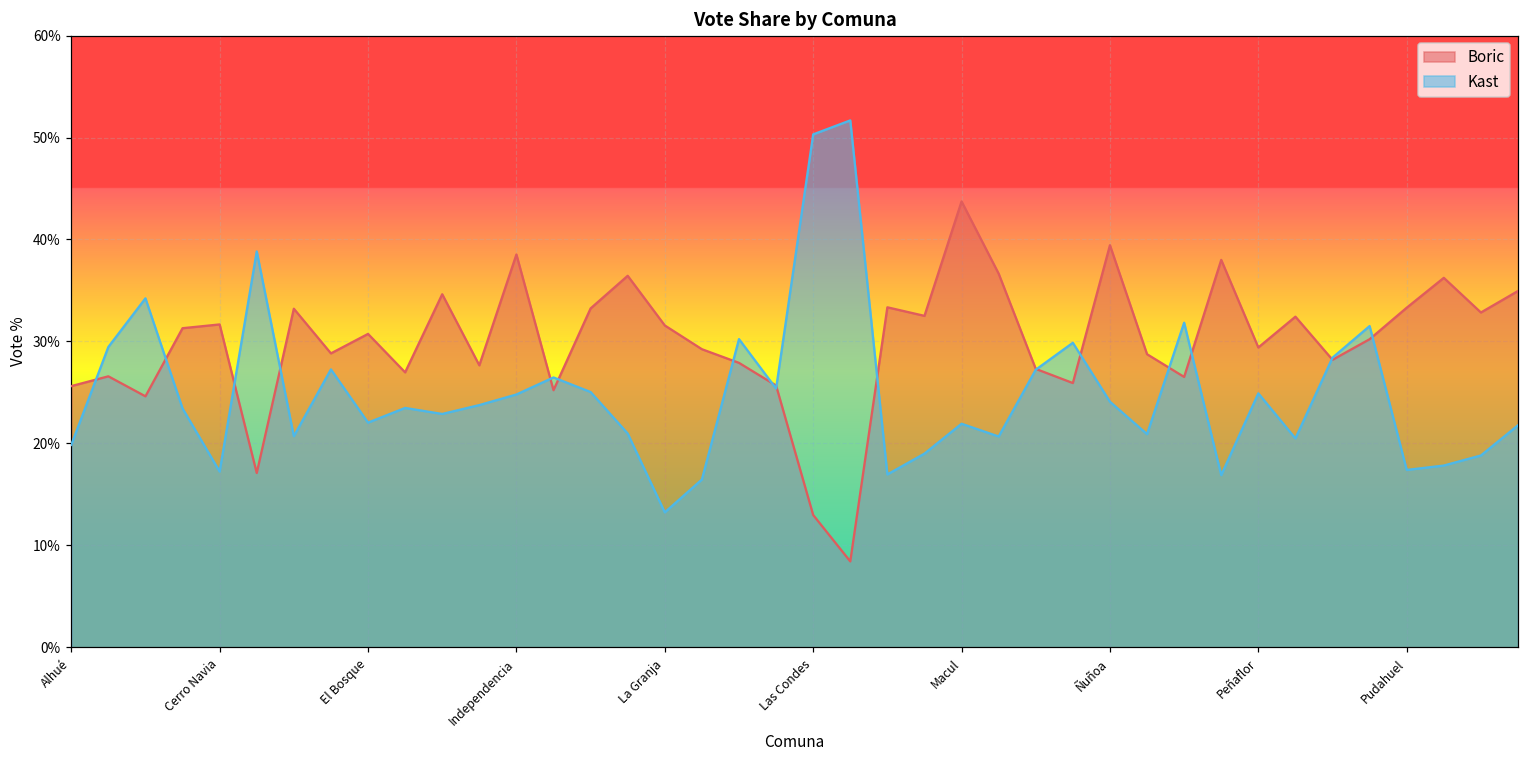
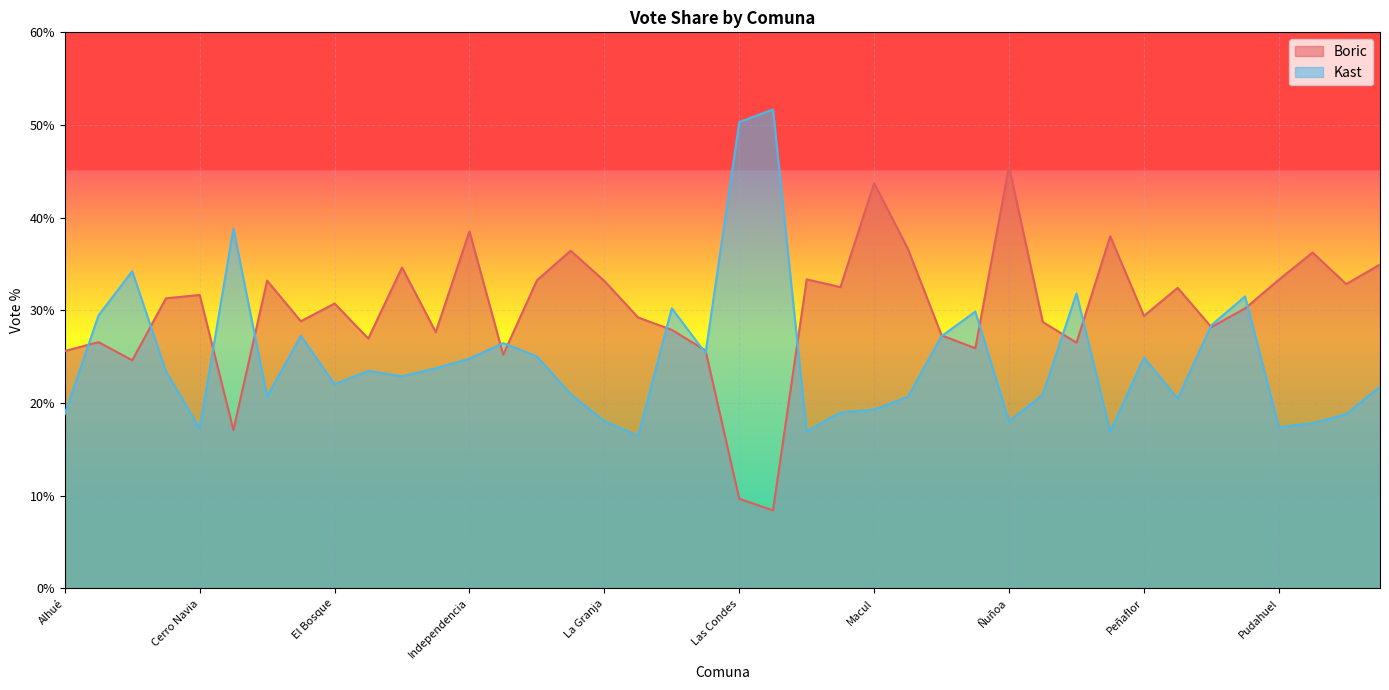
  {
    "Boric": {
      "Alhué": "26%",
      "Cerro Navia": "32%",
      "El Bosque": "31%",
      "Independencia": "39%",
-     "La Granja": "32%",
-     "Las Condes": "13%",
+     "La Granja": "33%",
+     "Las Condes": "10%",
      "Macul": "44%",
-     "Ñuñoa": "39%",
+     "Ñuñoa": "46%",
      "Peñaflor": "29%",
      "Pudahuel": "33%"
    },
    "Kast": {
-     "Alhué": "20%",
+     "Alhué": "19%",
      "Cerro Navia": "17%",
      "El Bosque": "22%",
      "Independencia": "25%",
-     "La Granja": "13%",
+     "La Granja": "18%",
      "Las Condes": "50%",
-     "Macul": "22%",
-     "Ñuñoa": "24%",
+     "Macul": "19%",
+     "Ñuñoa": "18%",
      "Peñaflor": "25%",
      "Pudahuel": "17%"
    }
  }
